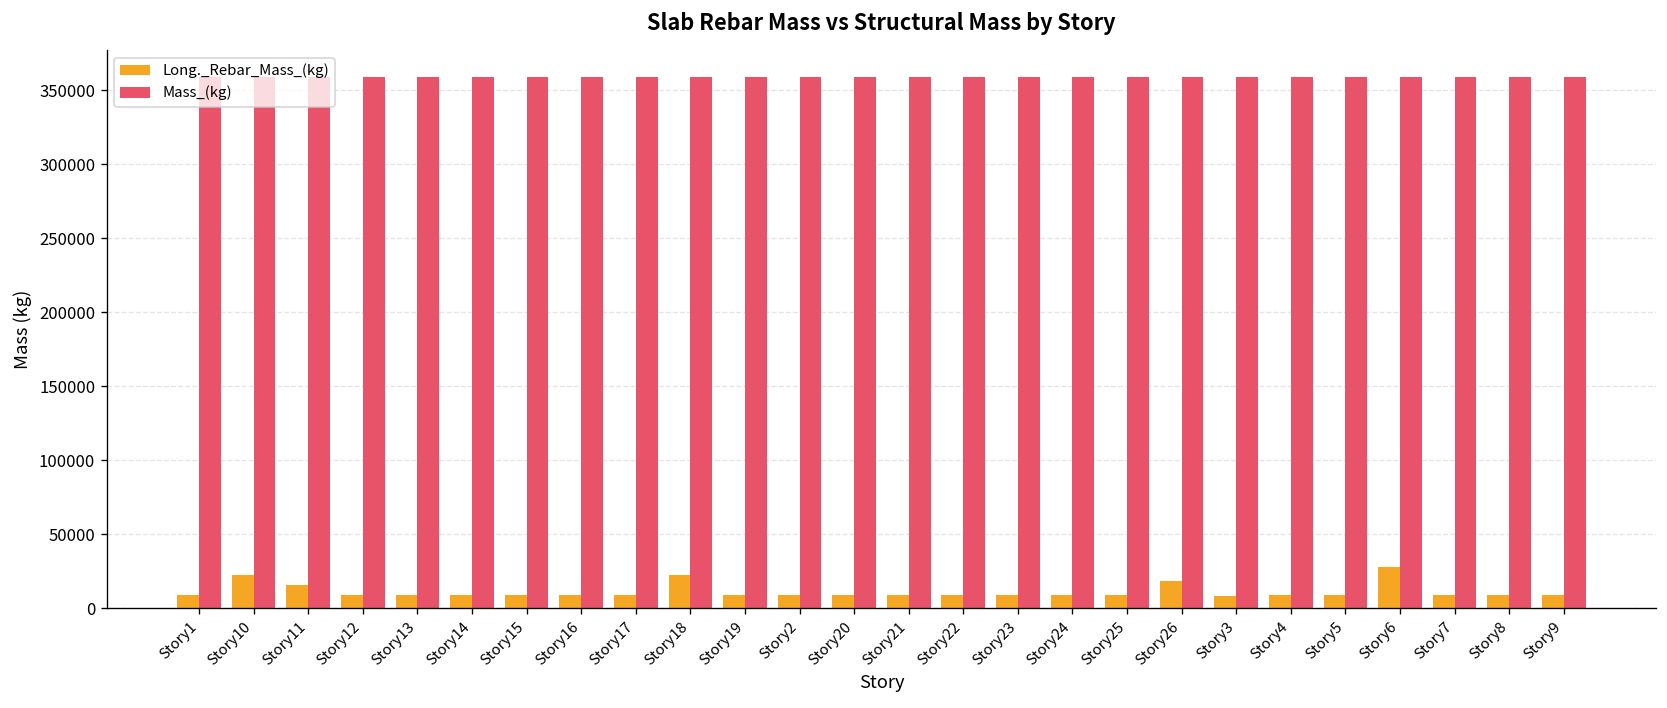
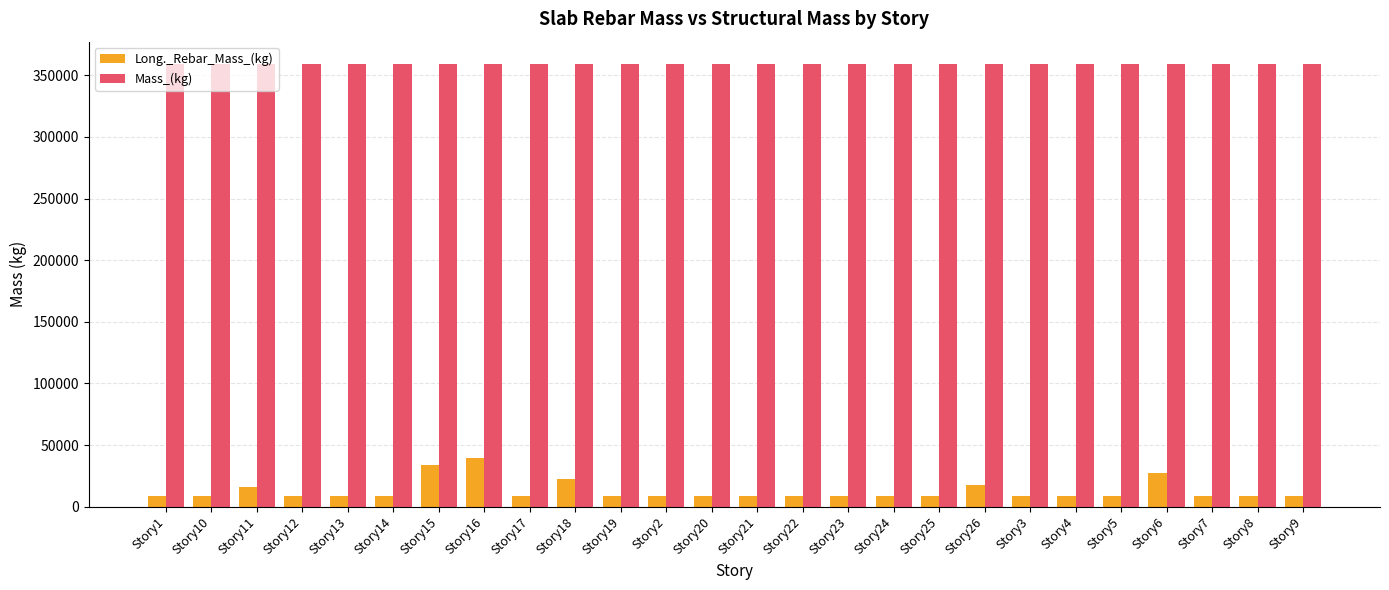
  {
    "Long._Rebar_Mass_(kg)": {
      "Story1": 9000,
-     "Story10": 22000,
+     "Story10": 9000,
      "Story11": 16000,
      "Story12": 9000,
      "Story13": 9000,
      "Story14": 9000,
-     "Story15": 9000,
-     "Story16": 9000,
+     "Story15": 34000,
+     "Story16": 40000,
      "Story17": 9000,
      "Story18": 22000,
      "Story19": 9000,
      "Story2": 9000,
      "Story20": 9000,
      "Story21": 9000,
      "Story22": 9000,
      "Story23": 9000,
      "Story24": 9000,
      "Story25": 9000,
      "Story26": 18000,
      "Story3": 8000,
      "Story4": 9000,
      "Story5": 9000,
      "Story6": 27000,
      "Story7": 9000,
      "Story8": 9000,
      "Story9": 9000
    },
    "Mass_(kg)": {
      "Story12": 359000,
      "Story13": 359000,
      "Story14": 359000,
      "Story15": 359000,
      "Story16": 359000,
      "Story17": 359000,
      "Story18": 359000,
      "Story19": 359000,
      "Story2": 359000,
      "Story20": 359000,
      "Story21": 359000,
      "Story22": 359000,
      "Story23": 359000,
      "Story24": 359000,
      "Story25": 359000,
      "Story26": 359000,
      "Story3": 359000,
      "Story4": 359000,
      "Story5": 359000,
      "Story6": 359000,
      "Story7": 359000,
      "Story8": 359000,
      "Story9": 359000
    }
  }
